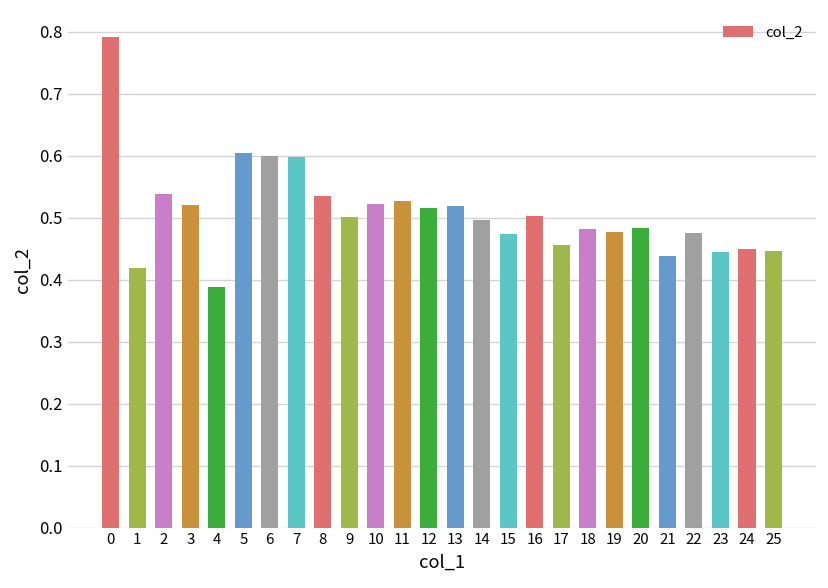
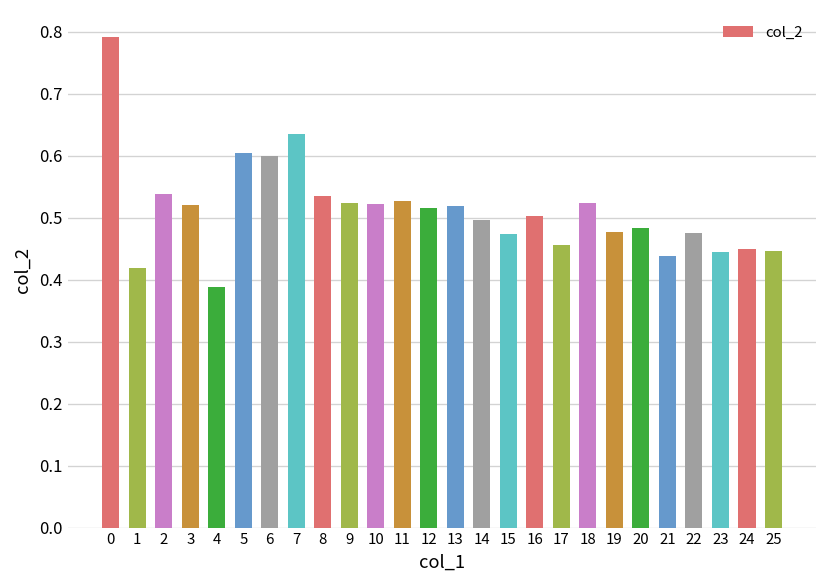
  {
    "0": 0.79,
    "1": 0.42,
    "2": 0.54,
    "3": 0.52,
    "4": 0.39,
    "5": 0.60,
    "6": 0.60,
-   "7": 0.60,
+   "7": 0.63,
    "8": 0.53,
-   "9": 0.50,
+   "9": 0.52,
    "10": 0.52,
    "11": 0.53,
    "12": 0.52,
    "13": 0.52,
    "14": 0.50,
    "15": 0.47,
    "16": 0.50,
    "17": 0.46,
-   "18": 0.48,
+   "18": 0.52,
    "19": 0.48,
    "20": 0.48,
    "21": 0.44,
    "22": 0.48,
    "23": 0.44,
    "24": 0.45,
    "25": 0.45
  }
